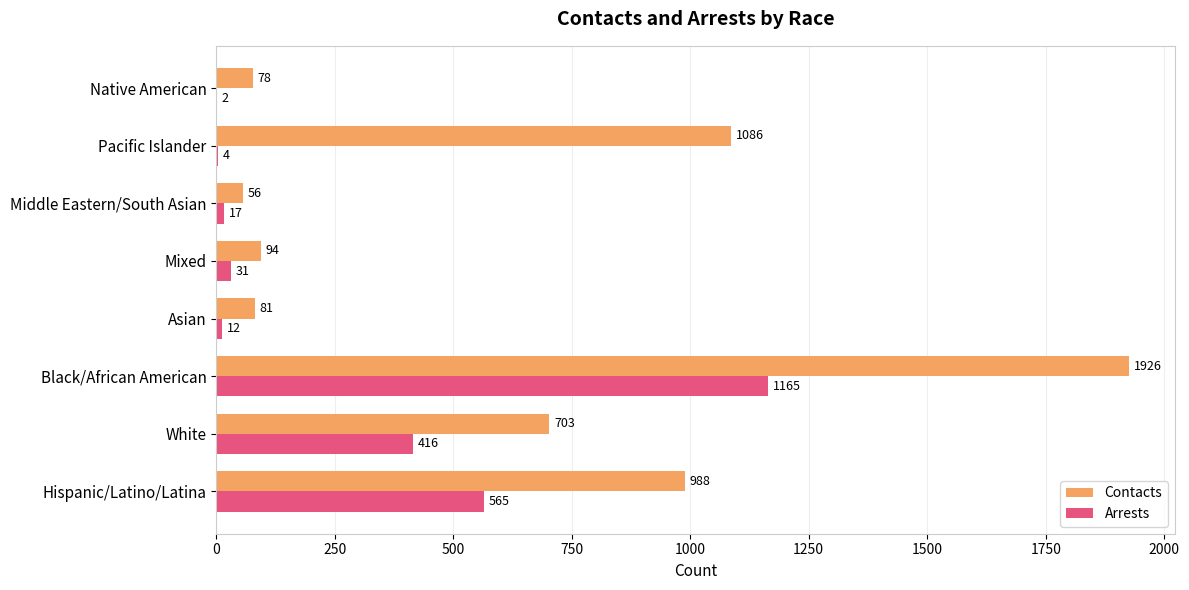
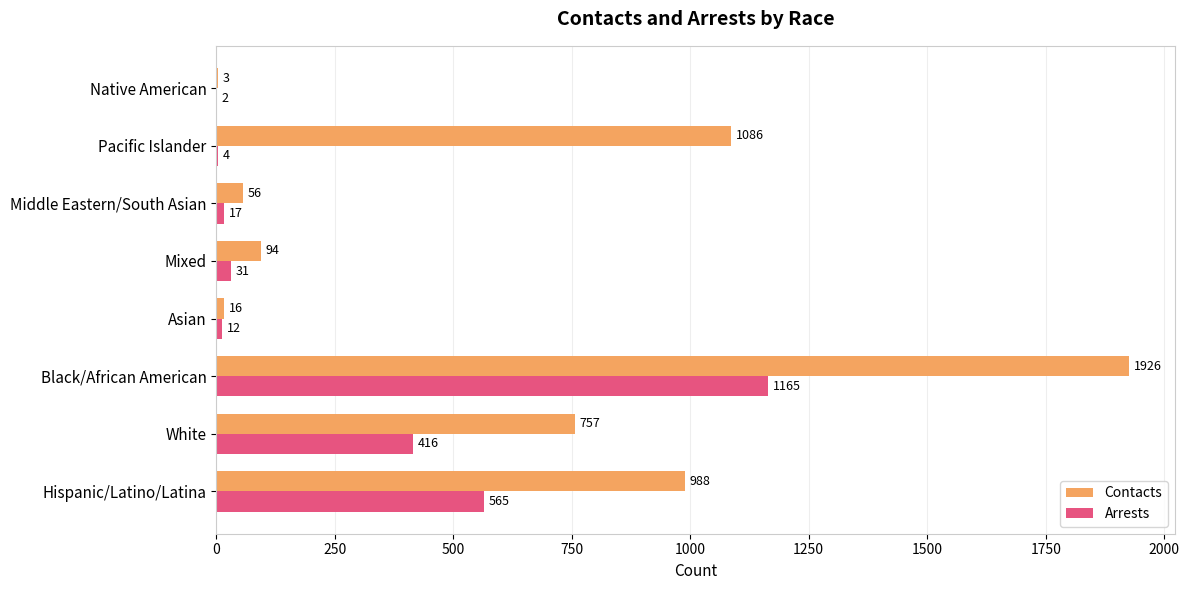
  {
    "Contacts": {
-     "Native American": 78,
+     "Native American": 3,
      "Pacific Islander": 1086,
      "Middle Eastern/South Asian": 56,
      "Mixed": 94,
-     "Asian": 81,
+     "Asian": 16,
      "Black/African American": 1926,
-     "White": 703,
+     "White": 757,
      "Hispanic/Latino/Latina": 988
    },
    "Arrests": {
      "Native American": 2,
      "Pacific Islander": 4,
      "Middle Eastern/South Asian": 17,
      "Mixed": 31,
      "Asian": 12,
      "Black/African American": 1165,
      "White": 416,
      "Hispanic/Latino/Latina": 565
    }
  }
